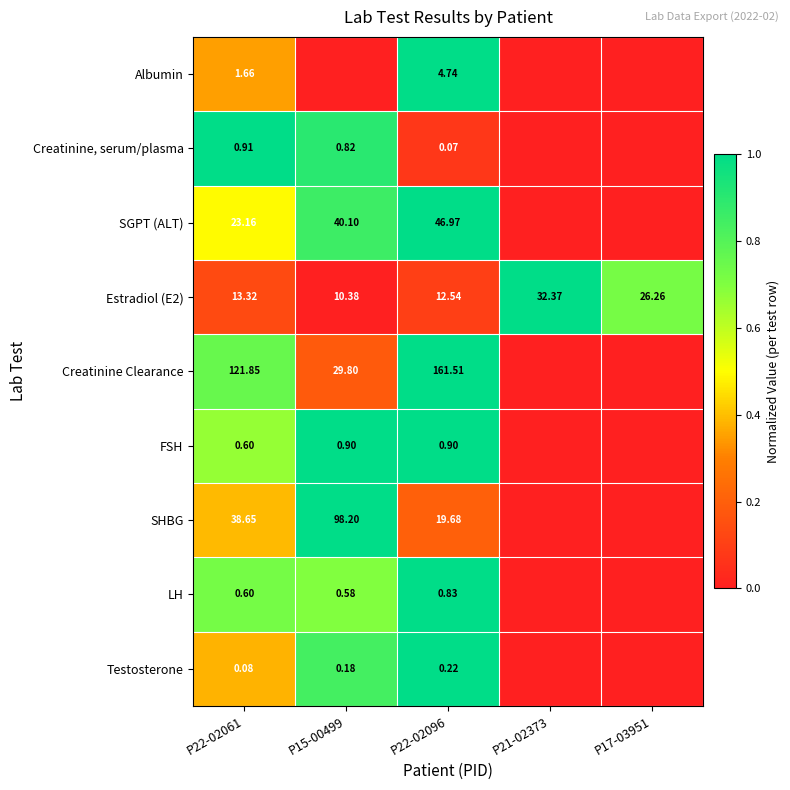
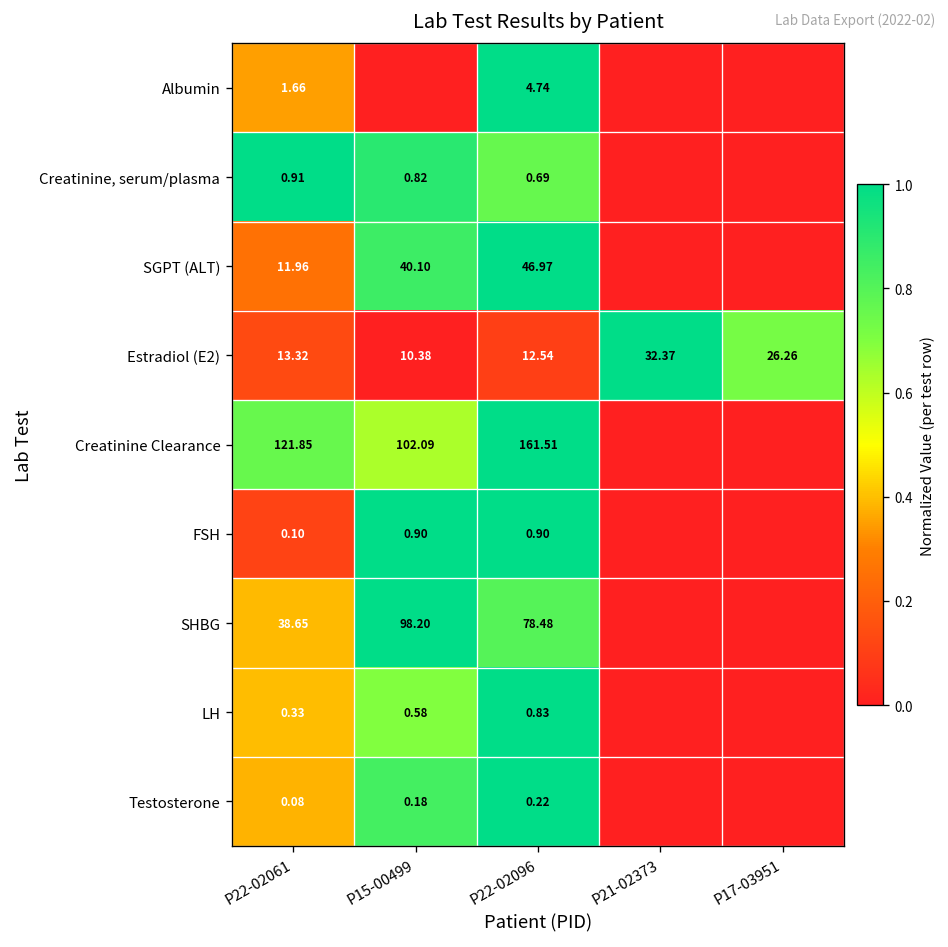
  {
    "Albumin": {
      "P22-02061": 1.66,
      "P22-02096": 4.74
    },
    "Creatinine, serum/plasma": {
      "P22-02061": 0.91,
      "P15-00499": 0.82,
-     "P22-02096": 0.07
+     "P22-02096": 0.69
    },
    "SGPT (ALT)": {
-     "P22-02061": 23.16,
+     "P22-02061": 11.96,
      "P15-00499": 40.10,
      "P22-02096": 46.97
    },
    "Estradiol (E2)": {
      "P22-02061": 13.32,
      "P15-00499": 10.38,
      "P22-02096": 12.54,
      "P21-02373": 32.37,
      "P17-03951": 26.26
    },
    "Creatinine Clearance": {
      "P22-02061": 121.85,
-     "P15-00499": 29.80,
+     "P15-00499": 102.09,
      "P22-02096": 161.51
    },
    "FSH": {
-     "P22-02061": 0.60,
+     "P22-02061": 0.10,
      "P15-00499": 0.90,
      "P22-02096": 0.90
    },
    "SHBG": {
      "P22-02061": 38.65,
      "P15-00499": 98.20,
-     "P22-02096": 19.68
+     "P22-02096": 78.48
    },
    "LH": {
-     "P22-02061": 0.60,
+     "P22-02061": 0.33,
      "P15-00499": 0.58,
      "P22-02096": 0.83
    },
    "Testosterone": {
      "P22-02061": 0.08,
      "P15-00499": 0.18,
      "P22-02096": 0.22
    }
  }
